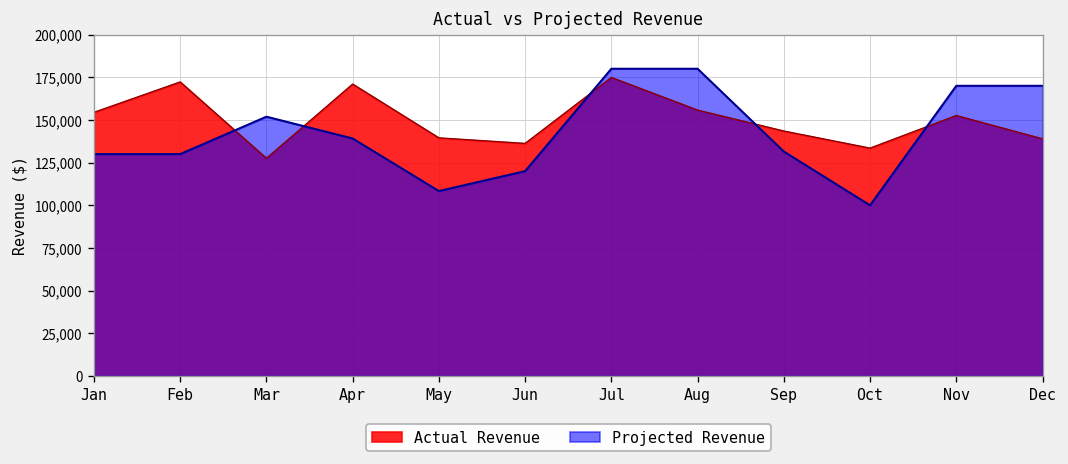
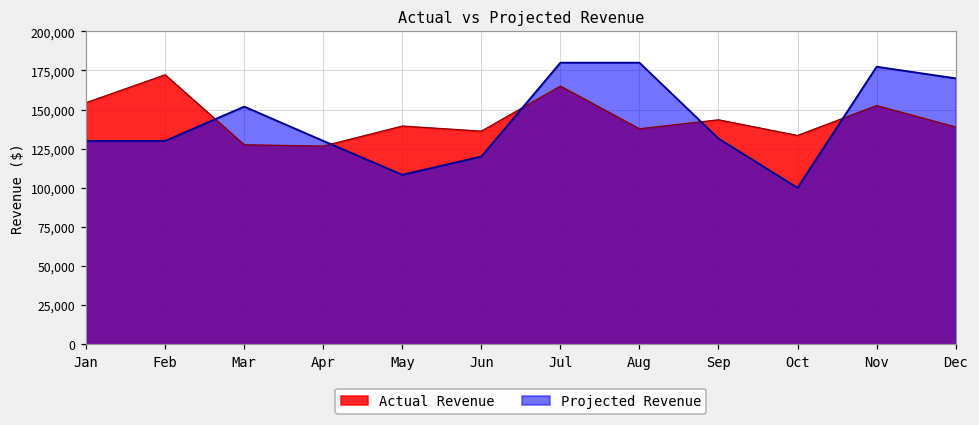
  {
    "Actual Revenue": {
      "Jan": "154,000",
      "Feb": "172,000",
      "Mar": "128,000",
-     "Apr": "171,000",
+     "Apr": "127,000",
      "May": "139,000",
      "Jun": "136,000",
-     "Jul": "175,000",
-     "Aug": "156,000",
+     "Jul": "165,000",
+     "Aug": "138,000",
      "Sep": "143,000",
      "Oct": "133,000",
      "Nov": "153,000",
      "Dec": "139,000"
    },
    "Projected Revenue": {
      "Jan": "130,000",
      "Feb": "130,000",
      "Mar": "152,000",
-     "Apr": "139,000",
+     "Apr": "130,000",
      "May": "108,000",
      "Jun": "120,000",
      "Jul": "180,000",
      "Aug": "180,000",
      "Sep": "132,000",
      "Oct": "100,000",
-     "Nov": "170,000",
+     "Nov": "177,000",
      "Dec": "170,000"
    }
  }
